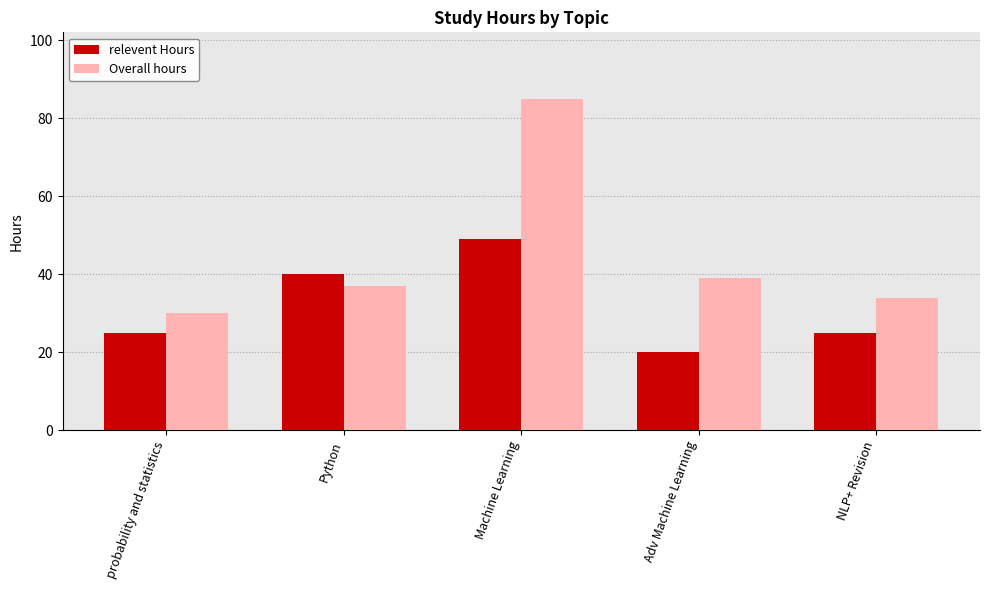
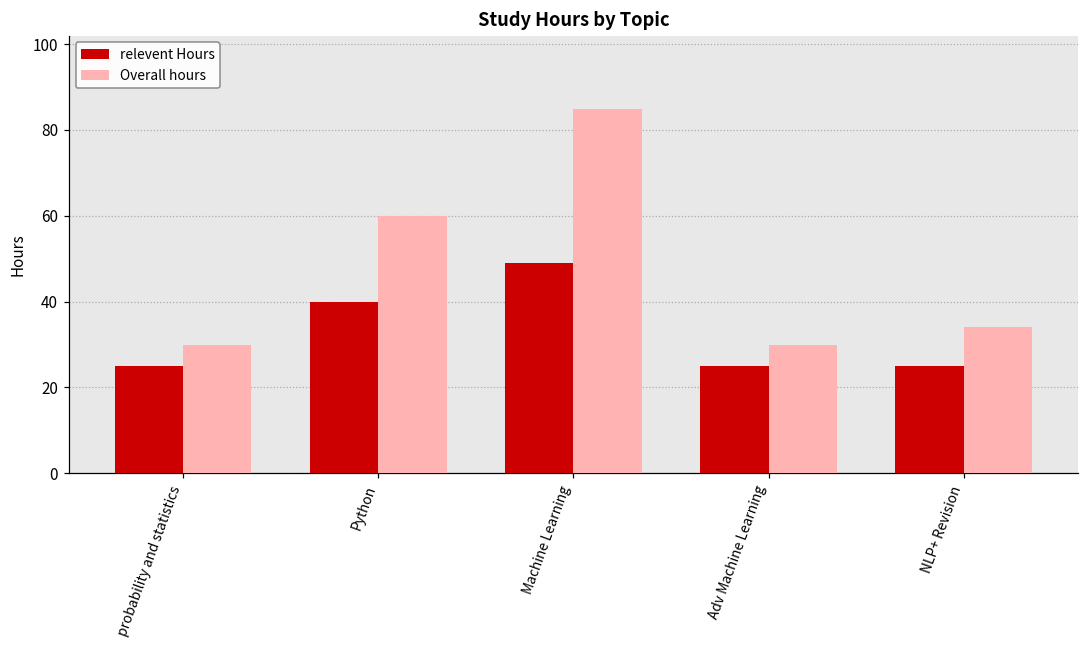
  {
    "relevent Hours": {
      "probability and statistics": 25,
      "Python": 40,
      "Machine Learning": 49,
-     "Adv Machine Learning": 20,
+     "Adv Machine Learning": 25,
      "NLP+ Revision": 25
    },
    "Overall hours": {
      "probability and statistics": 30,
-     "Python": 37,
+     "Python": 60,
      "Machine Learning": 85,
-     "Adv Machine Learning": 39,
+     "Adv Machine Learning": 30,
      "NLP+ Revision": 34
    }
  }
